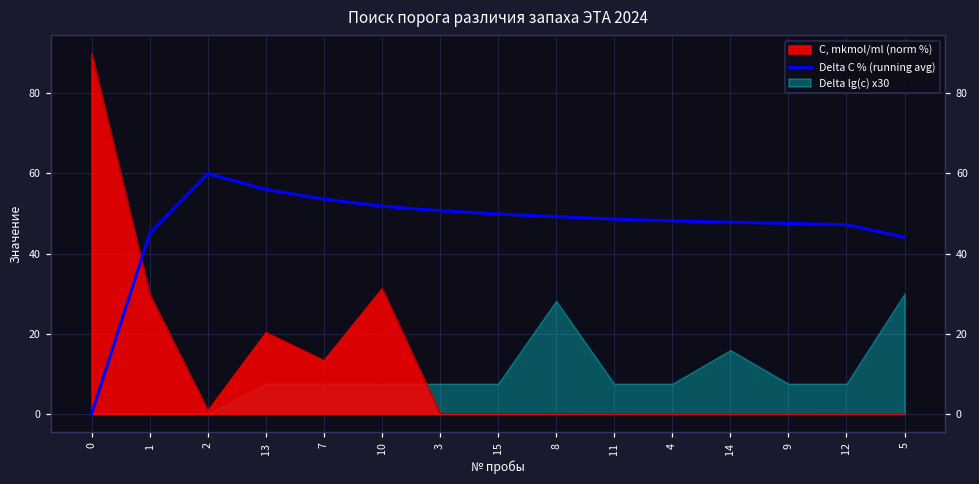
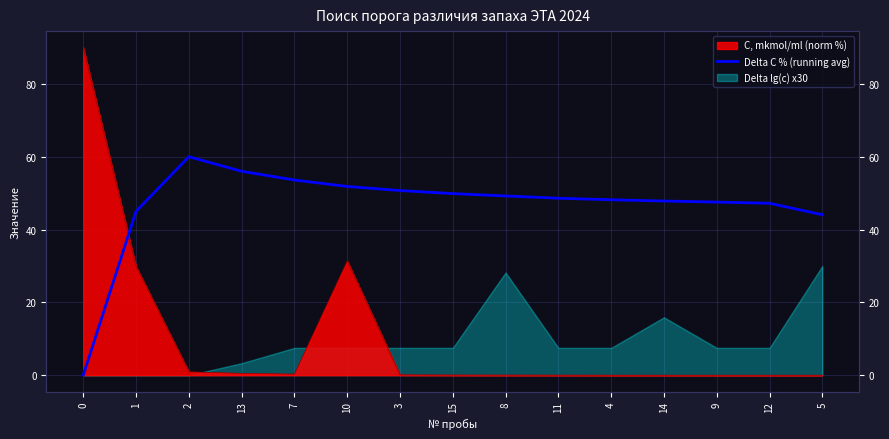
  {
    "C, mkmol/ml (norm %)": {
      "0": 90,
      "1": 30,
      "2": 1,
-     "13": 20,
-     "7": 13,
+     "13": 1,
+     "7": 0,
      "10": 31,
      "3": 0,
      "15": 0,
      "8": 0,
      "11": 0,
      "4": 0,
      "14": 0,
      "9": 0,
      "12": 0,
      "5": 0
    },
    "Delta C % (running avg)": {
      "1": 45,
      "2": 60,
      "13": 56,
      "7": 54,
      "10": 52,
      "3": 51,
      "15": 50,
      "8": 49,
      "11": 49,
      "4": 48,
      "14": 48,
      "9": 48,
      "12": 47,
      "5": 44
    },
    "Delta lg(c) x30": {
      "1": 0,
      "2": 0,
-     "13": 8,
+     "13": 3,
      "7": 8,
      "10": 8,
      "3": 8,
      "15": 8,
      "8": 28,
      "11": 8,
      "4": 8,
      "14": 16,
      "9": 8,
      "12": 8,
      "5": 30
    }
  }
